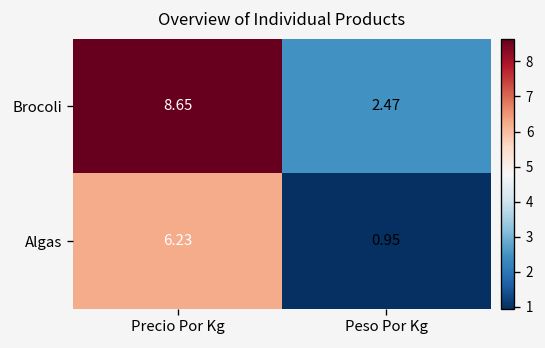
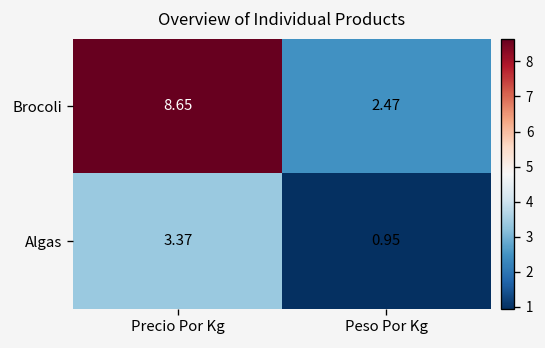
  {
    "Algas": {
-     "Precio Por Kg": 6.23
+     "Precio Por Kg": 3.37
    }
  }
